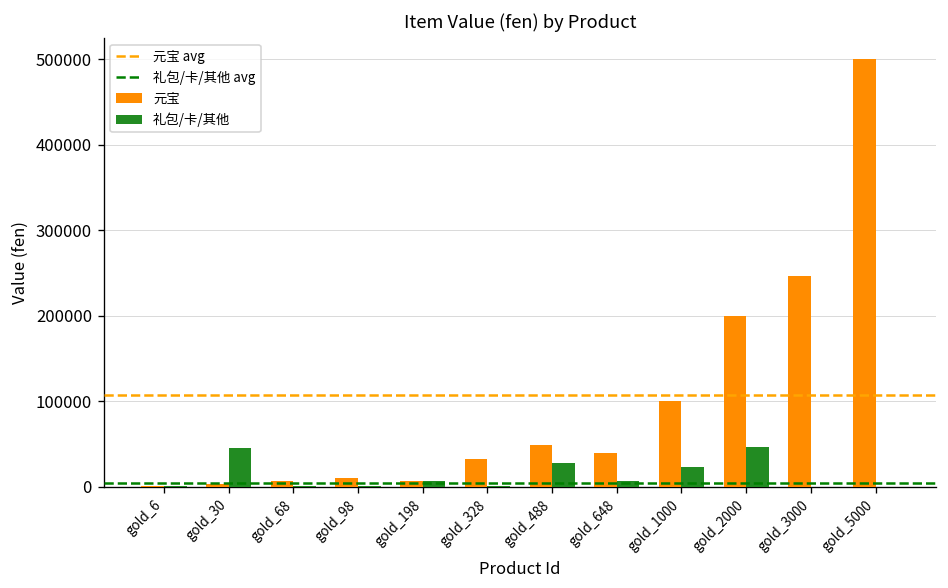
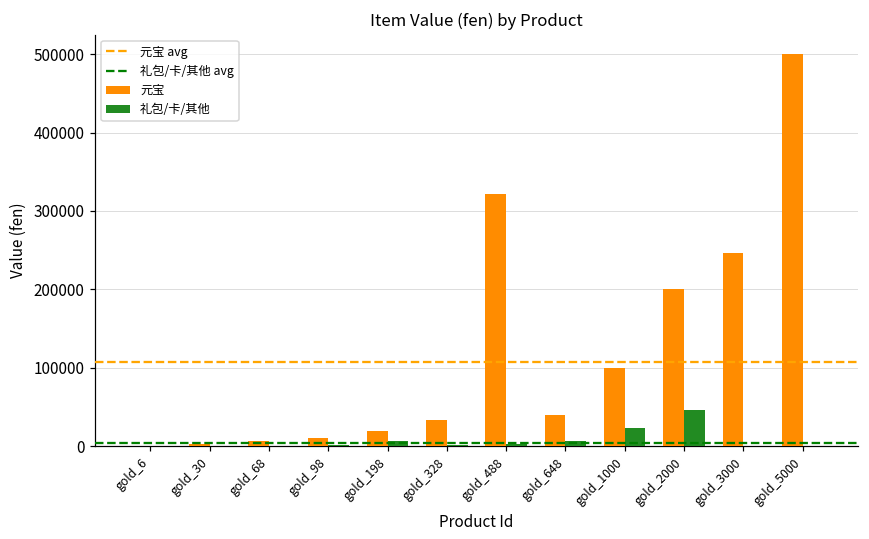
  {
    "元宝": {
      "gold_68": 10000,
      "gold_98": 10000,
-     "gold_198": 10000,
+     "gold_198": 20000,
      "gold_328": 30000,
-     "gold_488": 50000,
+     "gold_488": 320000,
      "gold_648": 40000,
      "gold_1000": 100000,
      "gold_2000": 200000,
      "gold_3000": 250000,
      "gold_5000": 500000
    },
    "礼包/卡/其他": {
-     "gold_30": 50000,
+     "gold_30": 0,
      "gold_198": 10000,
-     "gold_488": 30000,
+     "gold_488": 0,
      "gold_648": 10000,
      "gold_1000": 20000,
      "gold_2000": 50000,
      "gold_3000": 0,
      "gold_5000": 0
    }
  }
